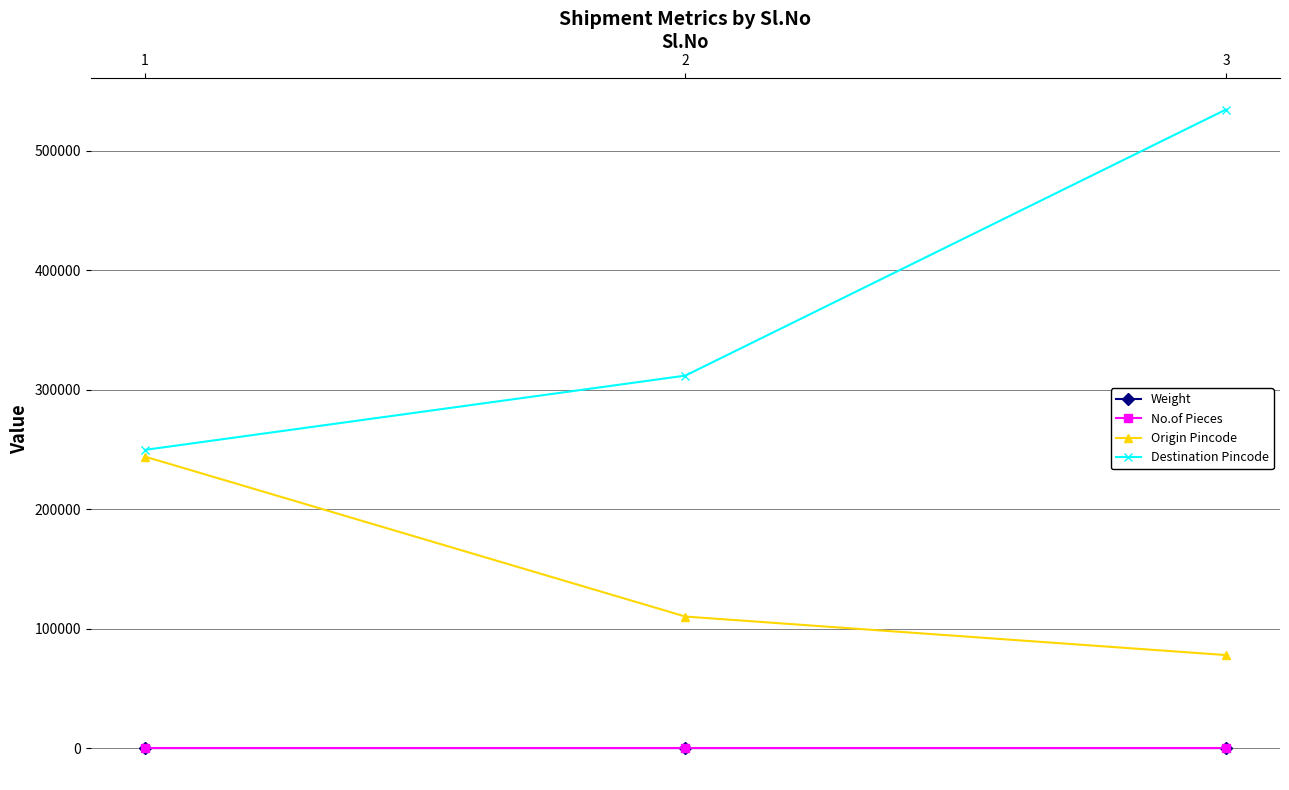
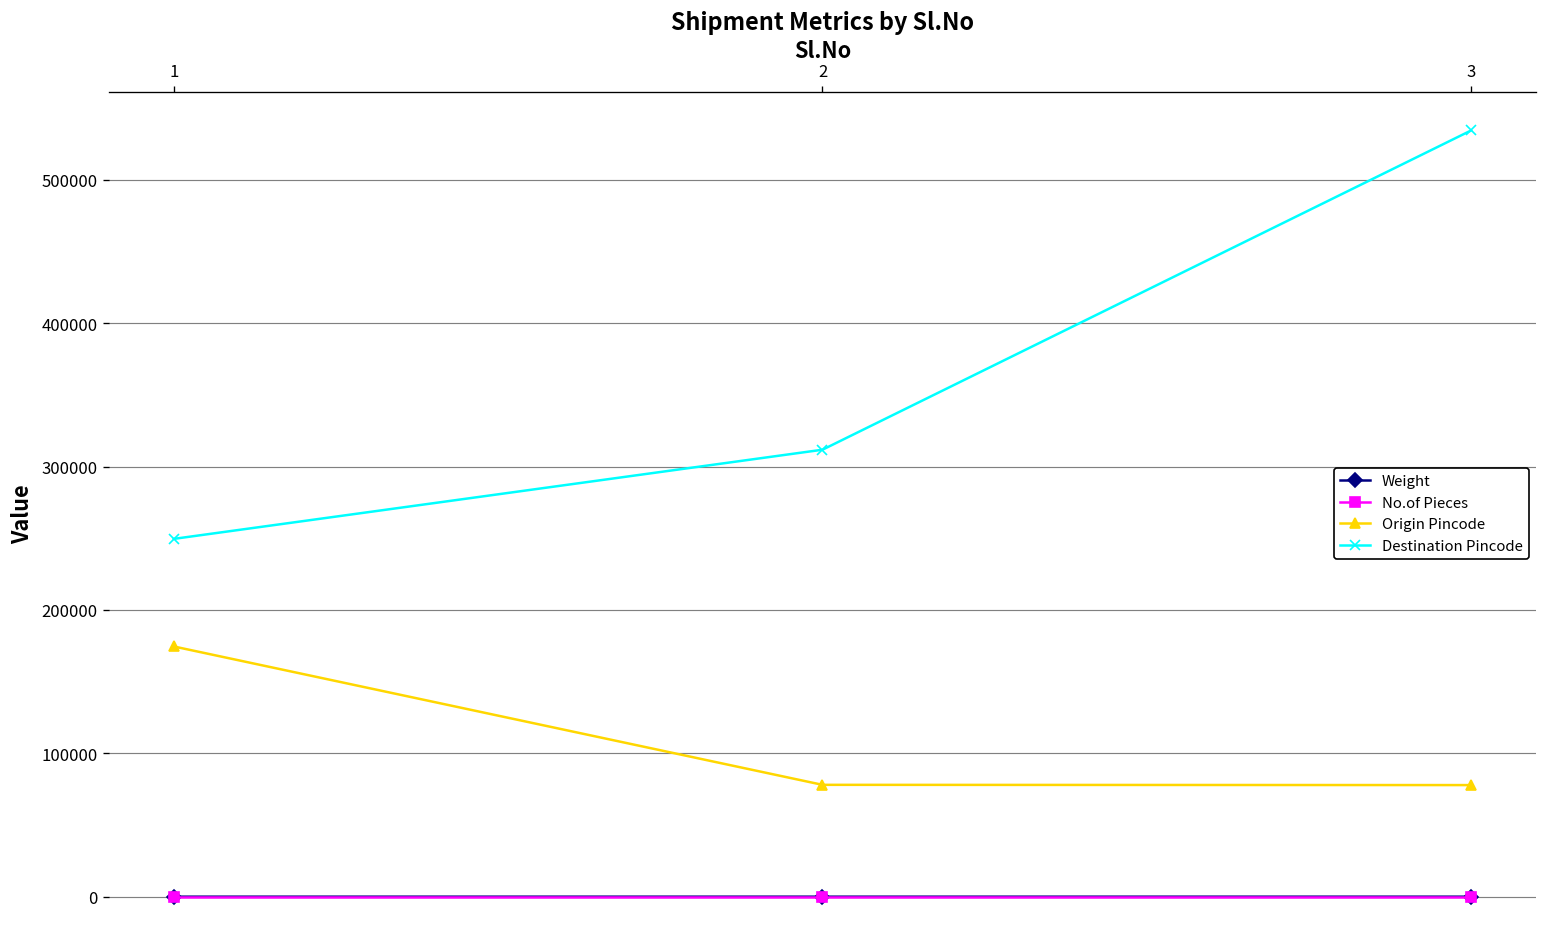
  {
    "No.of Pieces": {
      "1": 0,
      "2": 0,
      "3": 0
    },
    "Origin Pincode": {
-     "1": 244000,
-     "2": 110000,
+     "1": 175000,
+     "2": 78000,
      "3": 78000
    },
    "Destination Pincode": {
      "1": 250000,
      "2": 312000,
      "3": 534000
    }
  }
